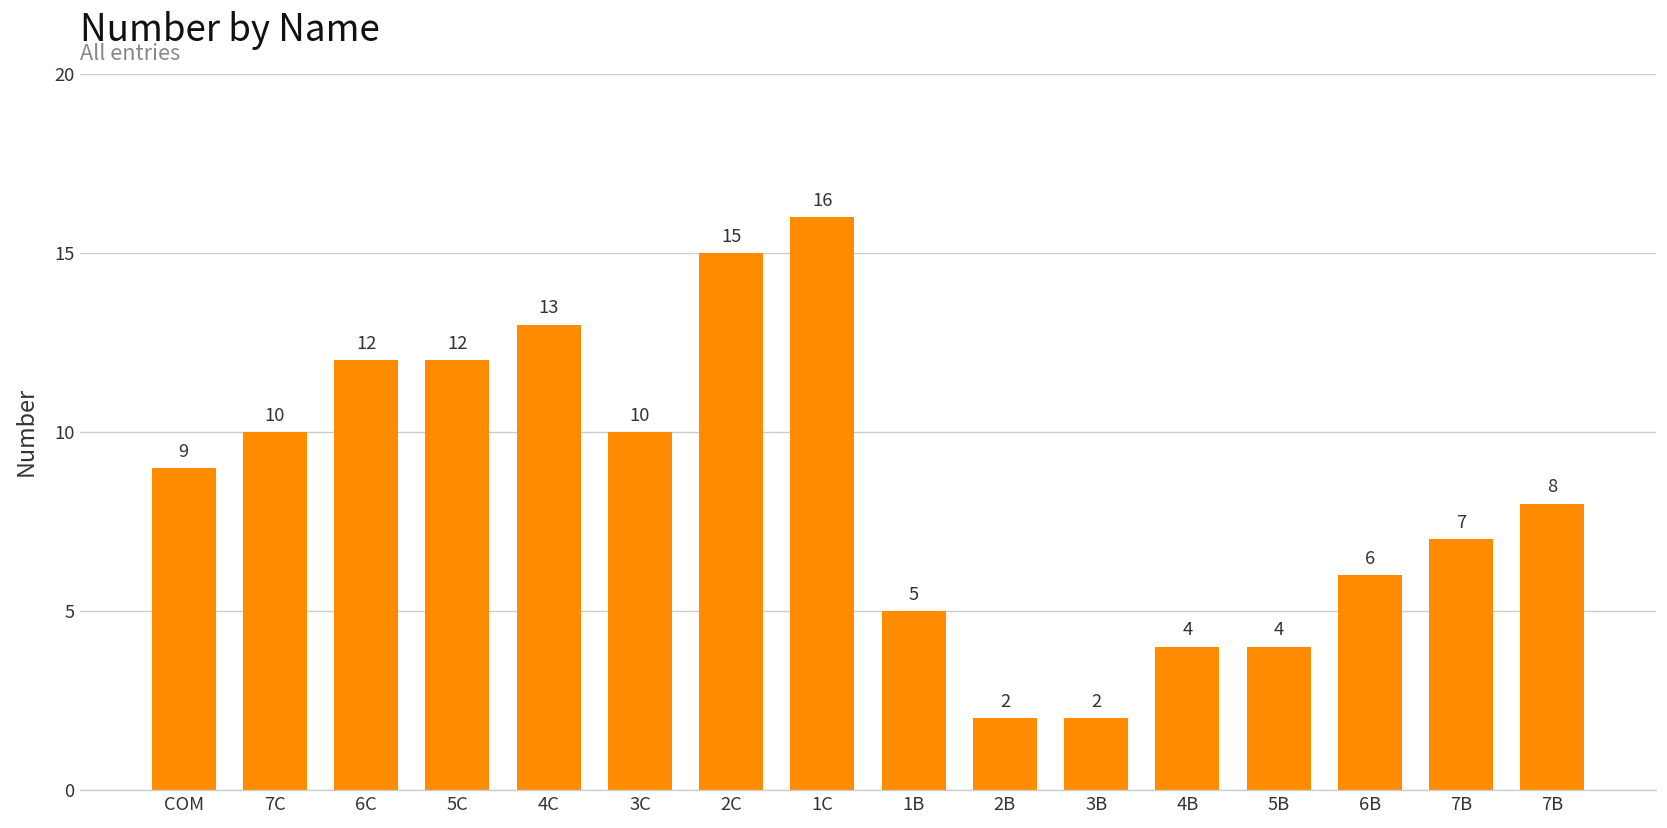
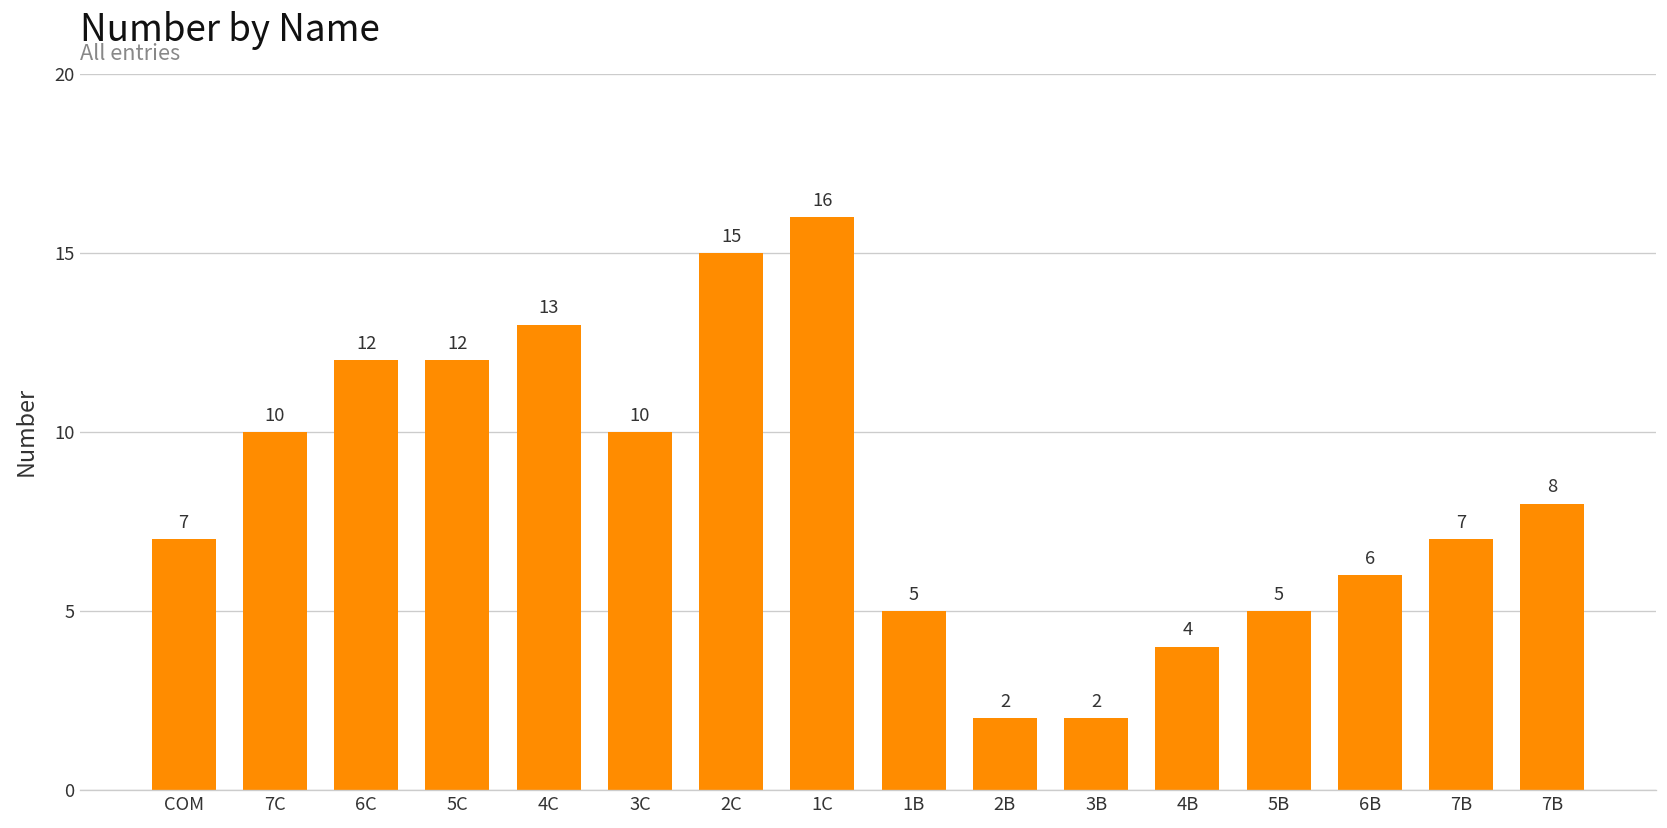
  {
-   "COM": 9,
+   "COM": 7,
    "7C": 10,
    "6C": 12,
    "5C": 12,
    "4C": 13,
    "3C": 10,
    "2C": 15,
    "1C": 16,
    "1B": 5,
    "2B": 2,
    "3B": 2,
    "4B": 4,
-   "5B": 4,
+   "5B": 5,
    "6B": 6
  }
